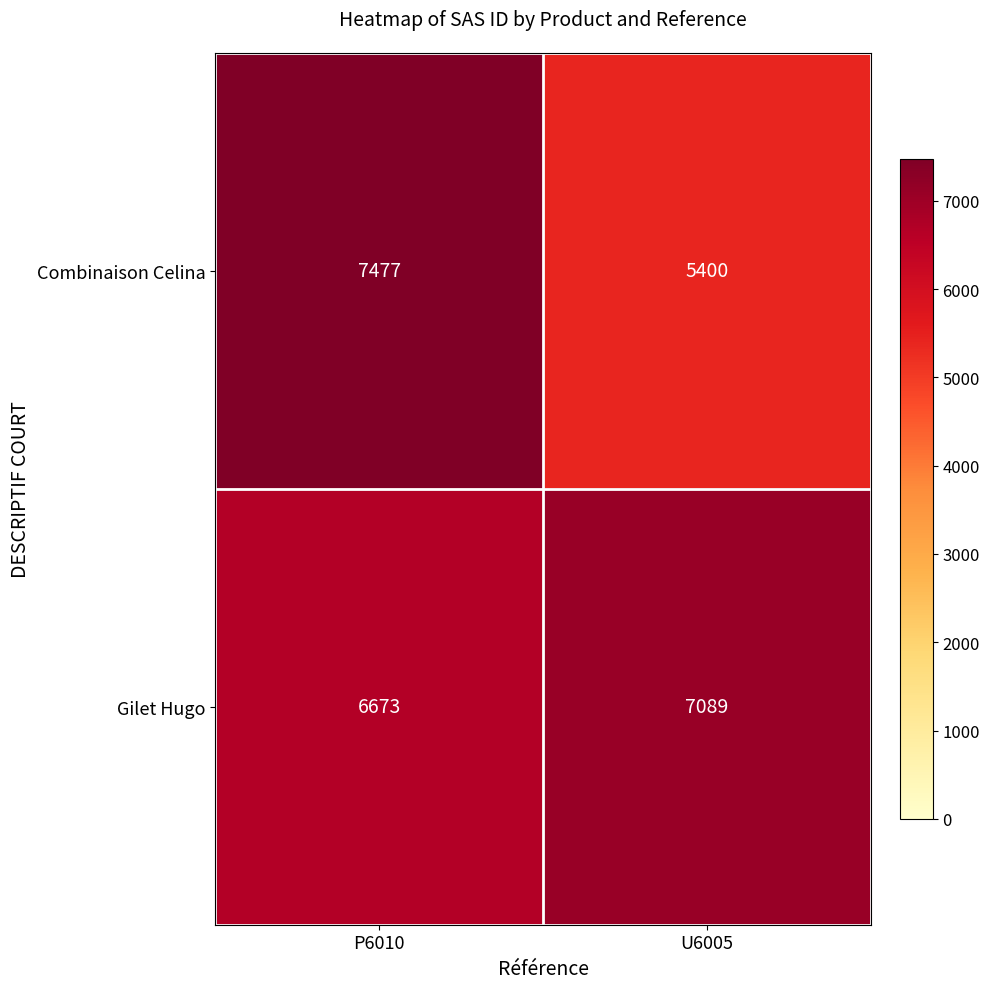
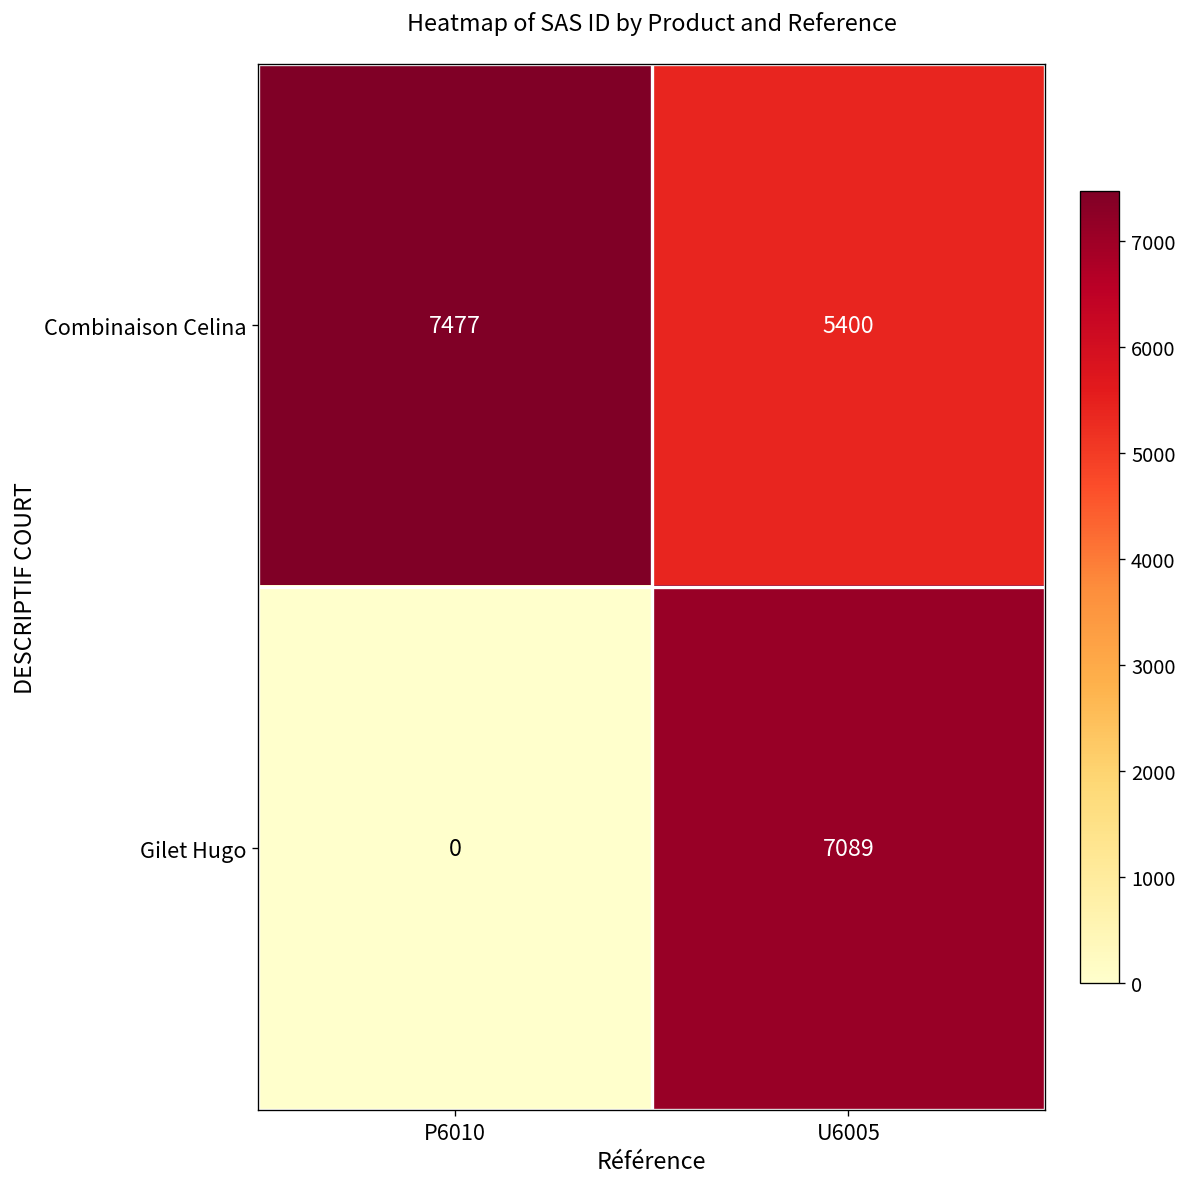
  {
    "Combinaison Celina": {
      "P6010": 7477,
      "U6005": 5400
    },
    "Gilet Hugo": {
-     "P6010": 6673,
+     "P6010": 0,
      "U6005": 7089
    }
  }
